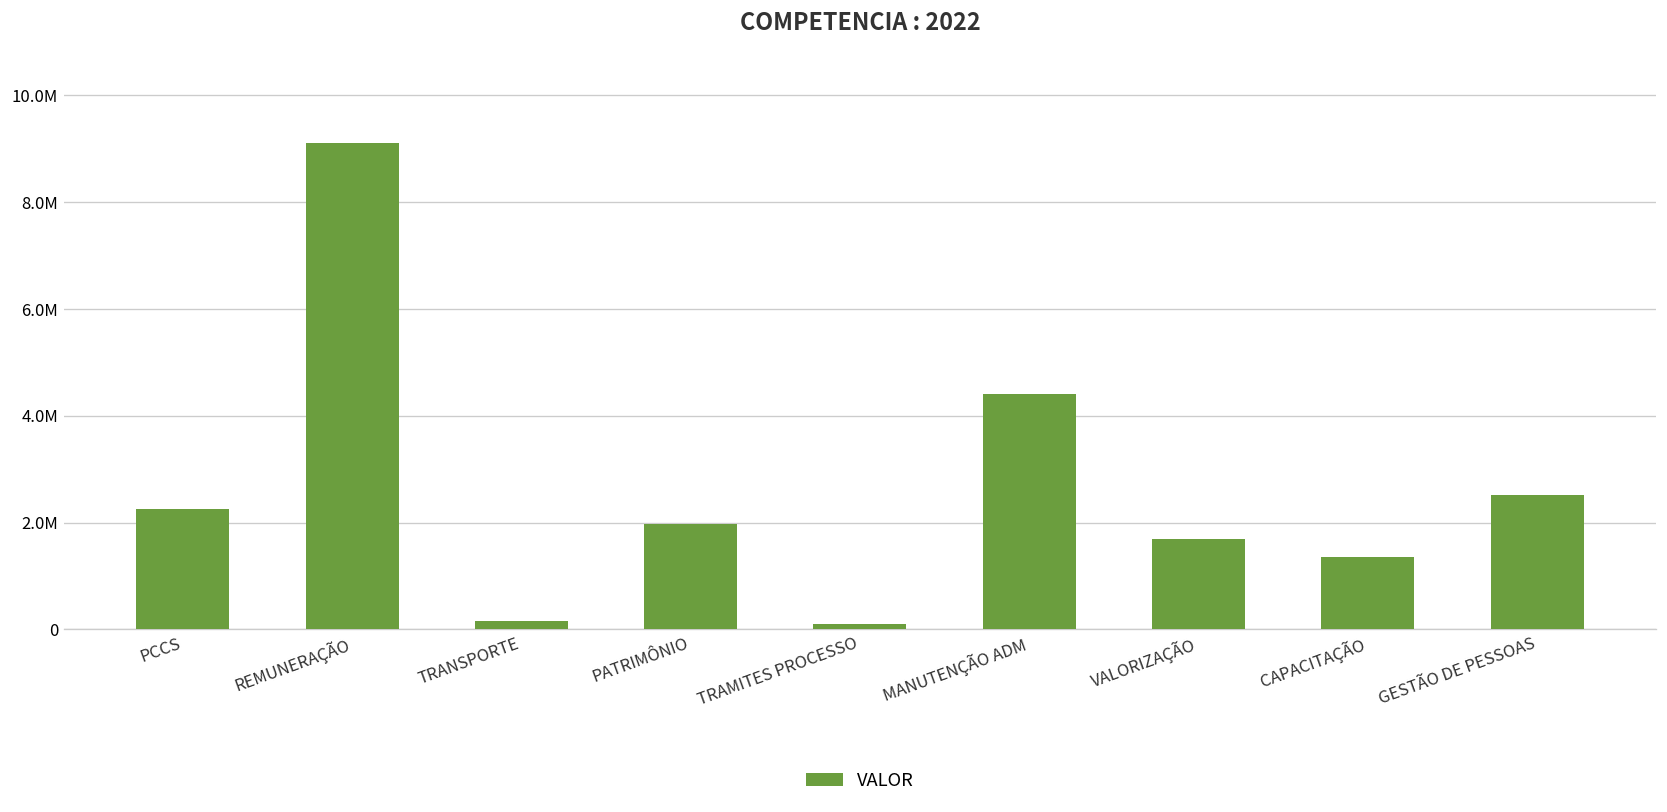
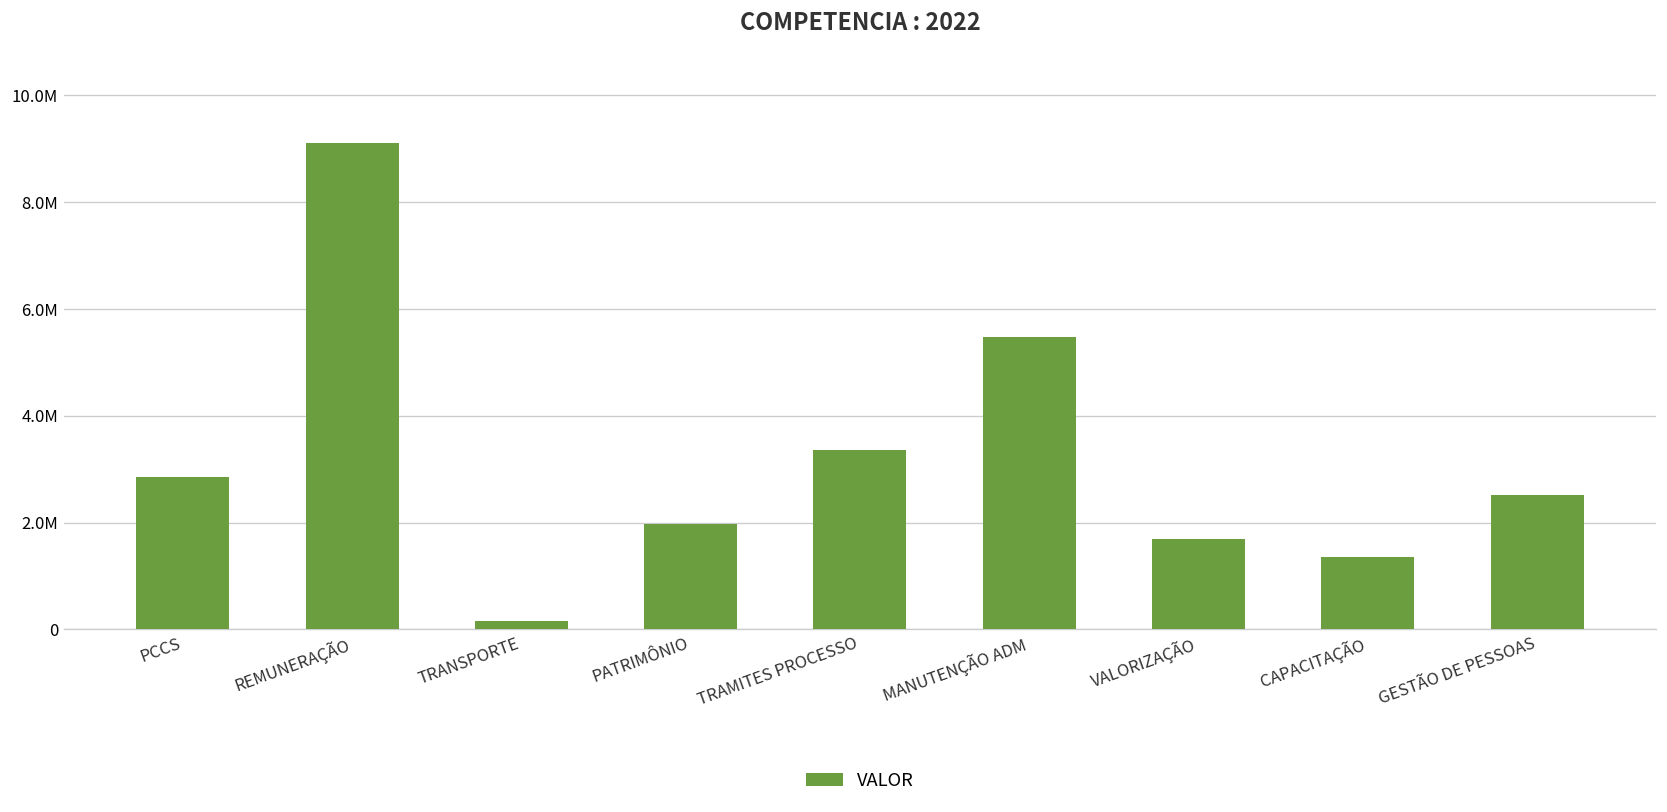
  {
-   "PCCS": 2300000,
+   "PCCS": 2900000,
    "REMUNERAÇÃO": 9100000,
    "TRANSPORTE": 200000,
    "PATRIMÔNIO": 2000000,
-   "TRAMITES PROCESSO": 100000,
-   "MANUTENÇÃO ADM": 4400000,
+   "TRAMITES PROCESSO": 3400000,
+   "MANUTENÇÃO ADM": 5500000,
    "VALORIZAÇÃO": 1700000,
    "CAPACITAÇÃO": 1400000,
    "GESTÃO DE PESSOAS": 2500000
  }
